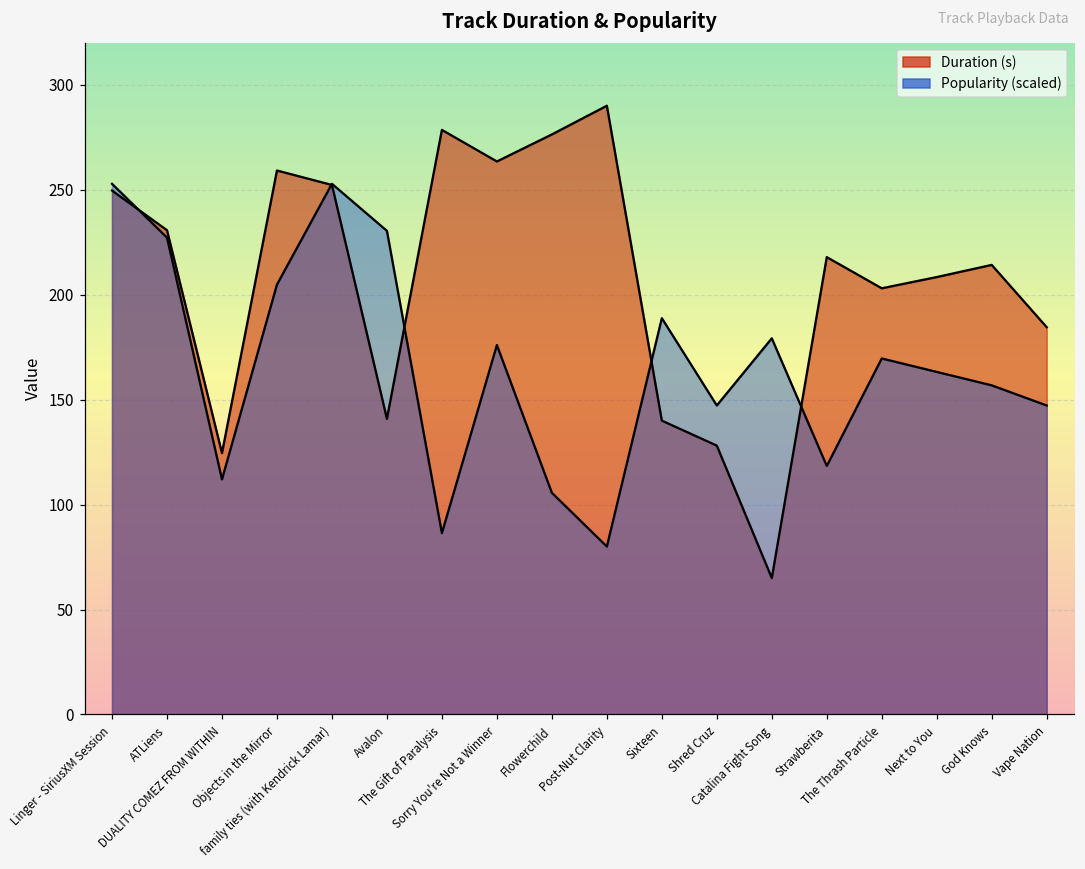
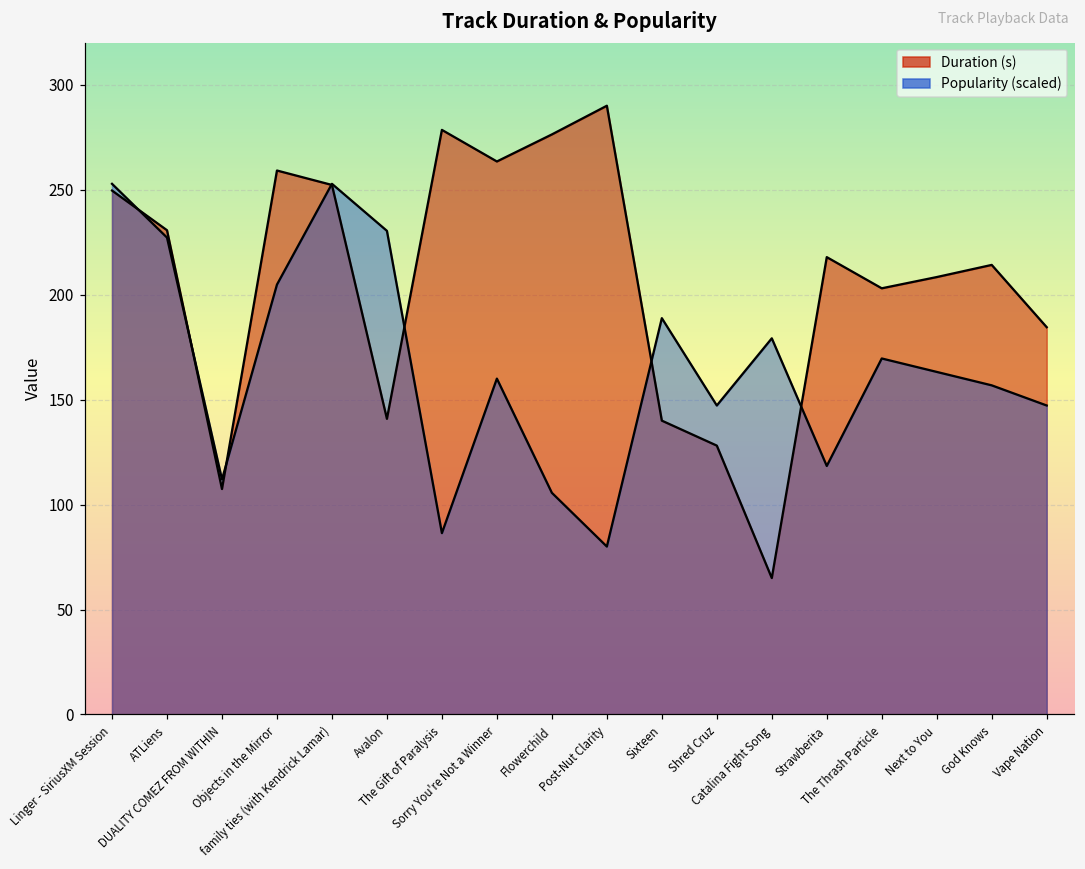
  {
    "Duration (s)": {
      "Linger - SiriusXM Session": 250,
      "ATLiens": 231,
-     "DUALITY COMEZ FROM WITHIN": 125,
+     "DUALITY COMEZ FROM WITHIN": 107,
      "Objects in the Mirror": 259,
      "Avalon": 141,
      "The Gift of Paralysis": 278,
      "Sorry You're Not a Winner": 263,
      "Flowerchild": 276,
      "Post-Nut Clarity": 290,
      "Sixteen": 140,
      "Shred Cruz": 128,
      "Catalina Fight Song": 65,
      "Strawberita": 218,
      "The Thrash Particle": 203,
      "Next to You": 208,
      "God Knows": 214,
      "Vape Nation": 185
    },
    "Popularity (scaled)": {
      "Linger - SiriusXM Session": 253,
      "ATLiens": 227,
      "DUALITY COMEZ FROM WITHIN": 112,
      "Objects in the Mirror": 205,
      "Avalon": 230,
      "The Gift of Paralysis": 86,
-     "Sorry You're Not a Winner": 176,
+     "Sorry You're Not a Winner": 160,
      "Flowerchild": 106,
      "Post-Nut Clarity": 80,
      "Sixteen": 189,
      "Shred Cruz": 147,
      "Catalina Fight Song": 179,
      "Strawberita": 118,
      "The Thrash Particle": 170,
      "Next to You": 163,
      "God Knows": 157,
      "Vape Nation": 147
    }
  }
